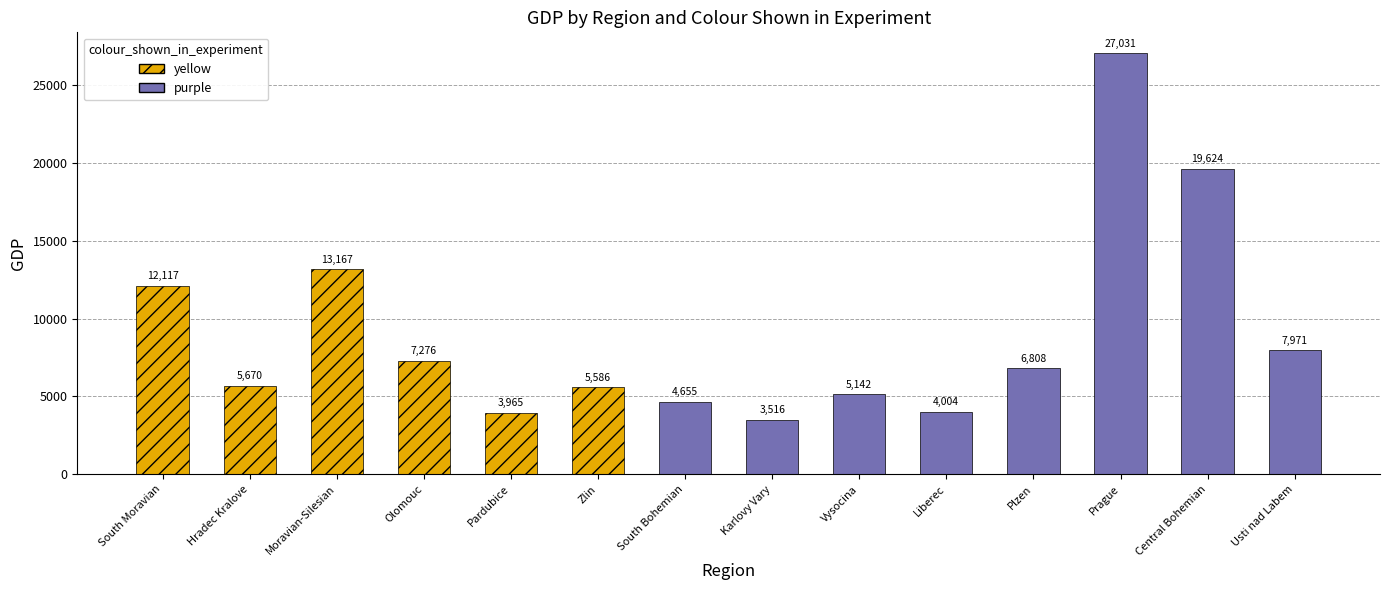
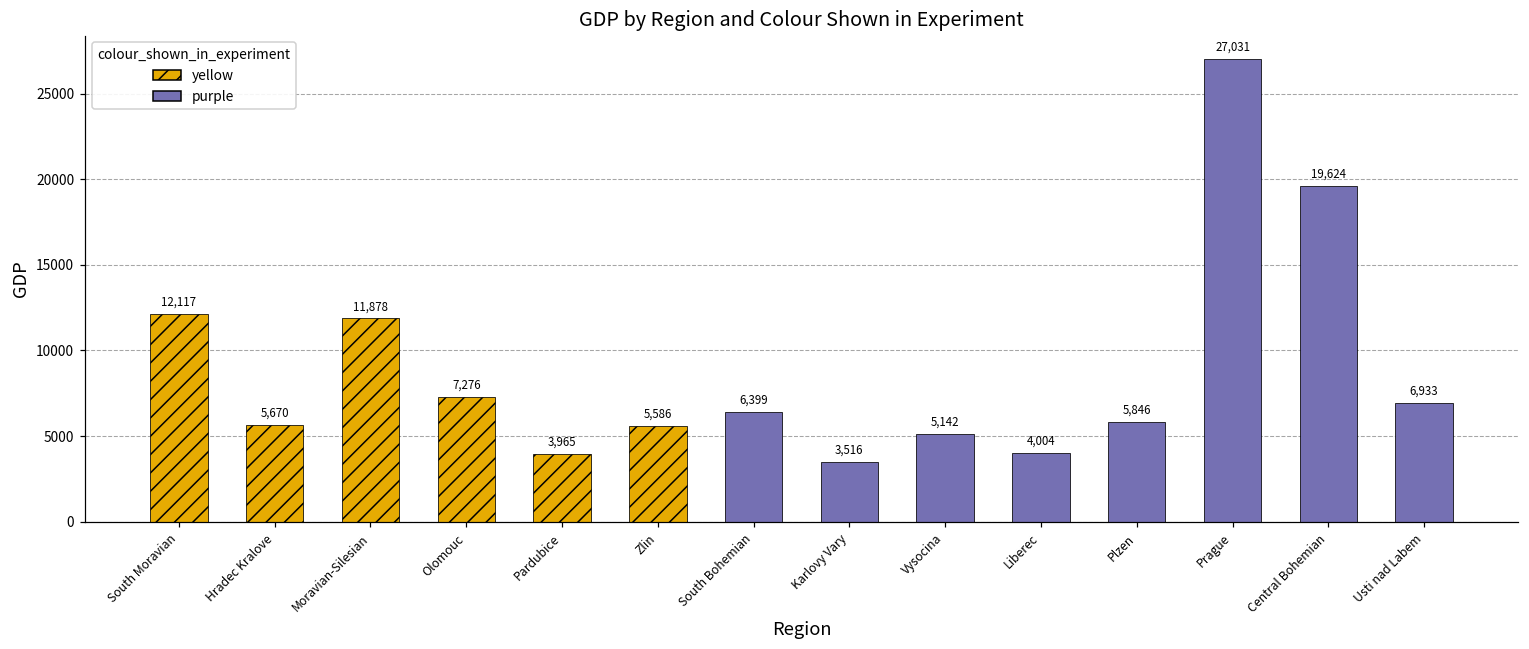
  {
    "yellow": {
      "South Moravian": "12,117",
      "Hradec Kralove": "5,670",
-     "Moravian-Silesian": "13,167",
+     "Moravian-Silesian": "11,878",
      "Olomouc": "7,276",
      "Pardubice": "3,965",
      "Zlin": "5,586"
    },
    "purple": {
-     "South Bohemian": "4,655",
+     "South Bohemian": "6,399",
      "Karlovy Vary": "3,516",
      "Vysocina": "5,142",
      "Liberec": "4,004",
-     "Plzen": "6,808",
+     "Plzen": "5,846",
      "Prague": "27,031",
      "Central Bohemian": "19,624",
-     "Usti nad Labem": "7,971"
+     "Usti nad Labem": "6,933"
    }
  }
